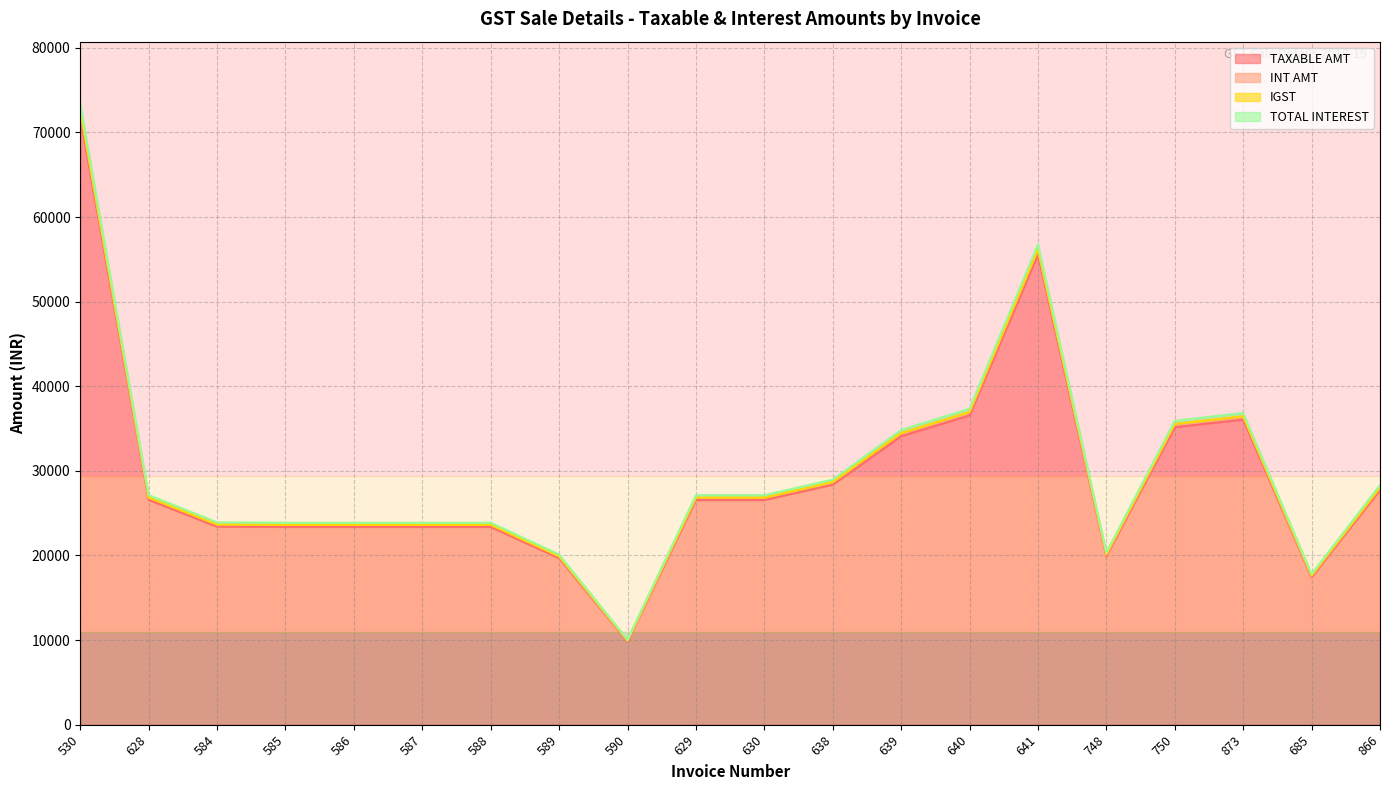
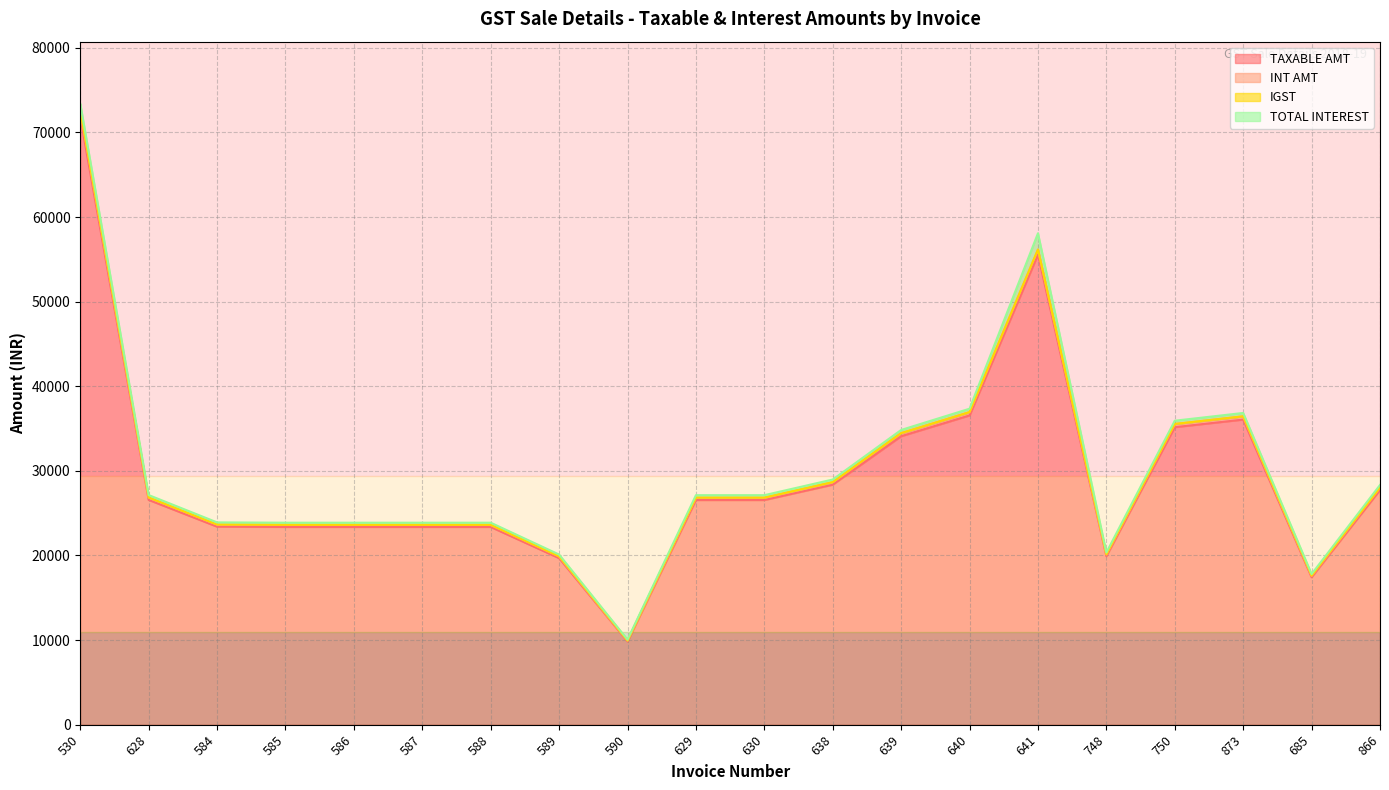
  {
    "TOTAL INTEREST": {
      "530": 1000,
      "638": 0,
      "639": 0,
      "640": 0,
-     "641": 1000,
+     "641": 2000,
      "750": 0,
      "873": 0
    }
  }
